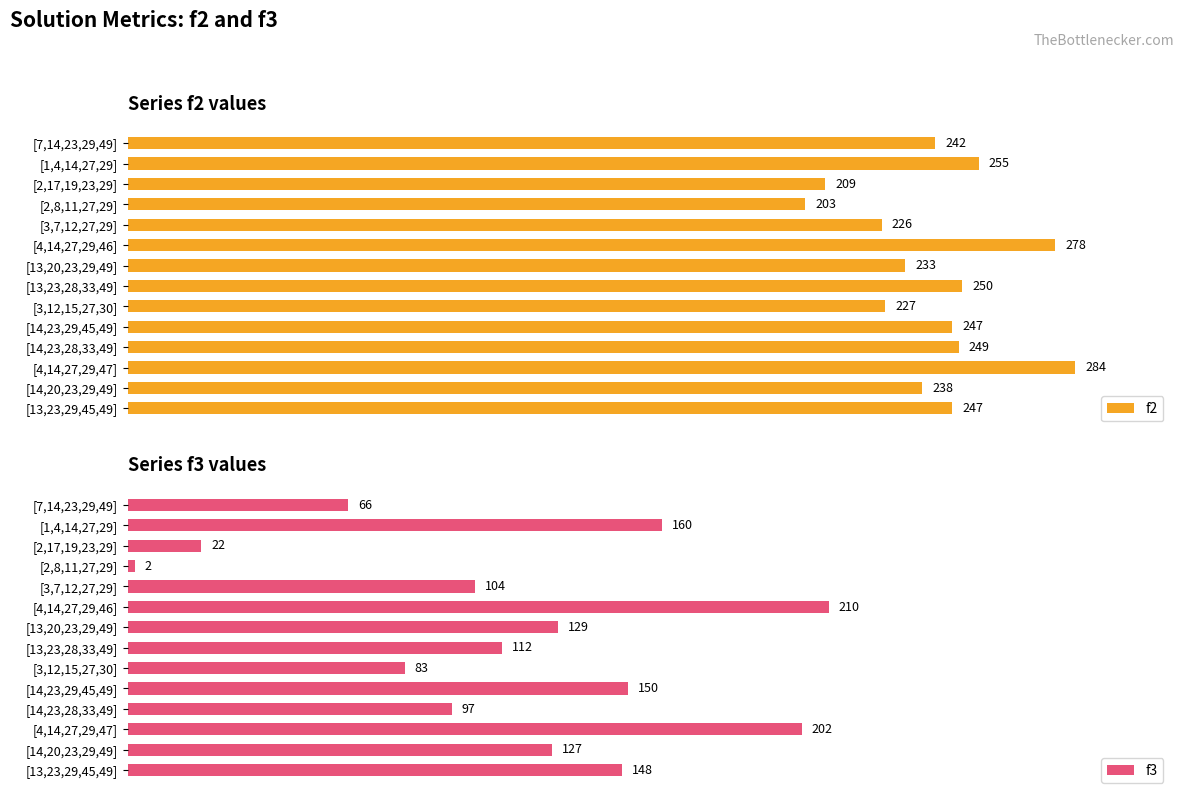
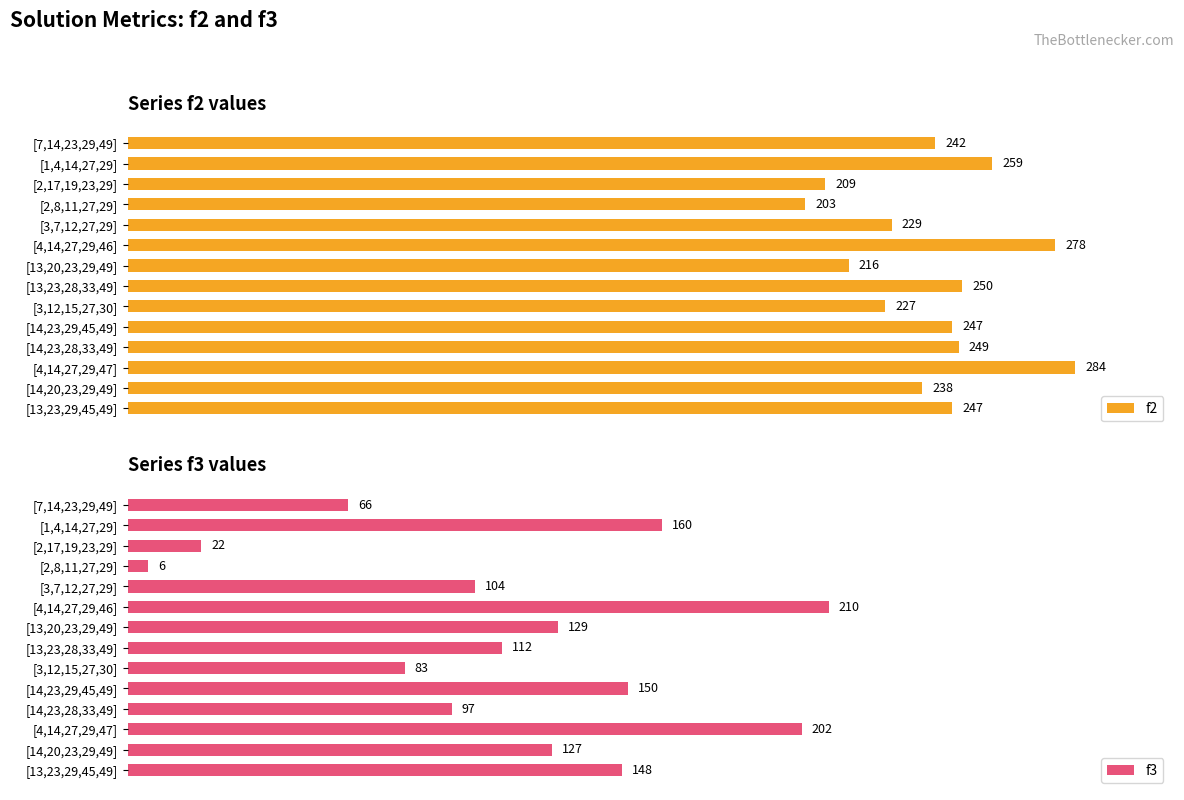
  {
    "Series f2 values": {
      "[7,14,23,29,49]": 242,
-     "[1,4,14,27,29]": 255,
+     "[1,4,14,27,29]": 259,
      "[2,17,19,23,29]": 209,
      "[2,8,11,27,29]": 203,
-     "[3,7,12,27,29]": 226,
+     "[3,7,12,27,29]": 229,
      "[4,14,27,29,46]": 278,
-     "[13,20,23,29,49]": 233,
+     "[13,20,23,29,49]": 216,
      "[13,23,28,33,49]": 250,
      "[3,12,15,27,30]": 227,
      "[14,23,29,45,49]": 247,
      "[14,23,28,33,49]": 249,
      "[4,14,27,29,47]": 284,
      "[14,20,23,29,49]": 238,
      "[13,23,29,45,49]": 247
    },
    "Series f3 values": {
      "[7,14,23,29,49]": 66,
      "[1,4,14,27,29]": 160,
      "[2,17,19,23,29]": 22,
-     "[2,8,11,27,29]": 2,
+     "[2,8,11,27,29]": 6,
      "[3,7,12,27,29]": 104,
      "[4,14,27,29,46]": 210,
      "[13,20,23,29,49]": 129,
      "[13,23,28,33,49]": 112,
      "[3,12,15,27,30]": 83,
      "[14,23,29,45,49]": 150,
      "[14,23,28,33,49]": 97,
      "[4,14,27,29,47]": 202,
      "[14,20,23,29,49]": 127,
      "[13,23,29,45,49]": 148
    }
  }
